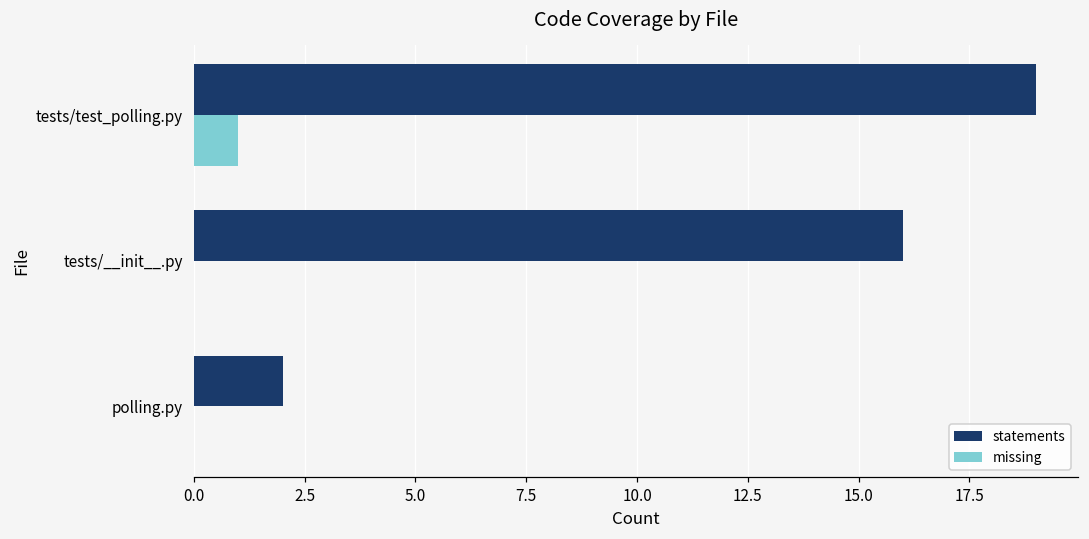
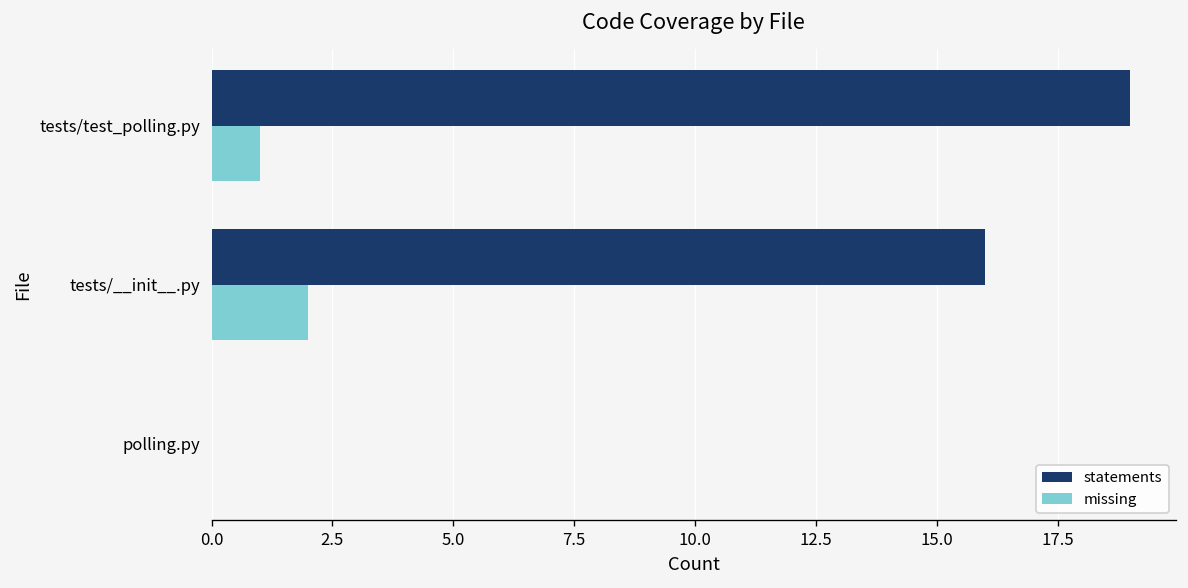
  {
    "statements": {
      "tests/test_polling.py": 19,
      "tests/__init__.py": 16,
-     "polling.py": 2
+     "polling.py": 0
    },
    "missing": {
      "tests/test_polling.py": 1,
-     "tests/__init__.py": 0,
+     "tests/__init__.py": 2,
      "polling.py": 0
    }
  }
